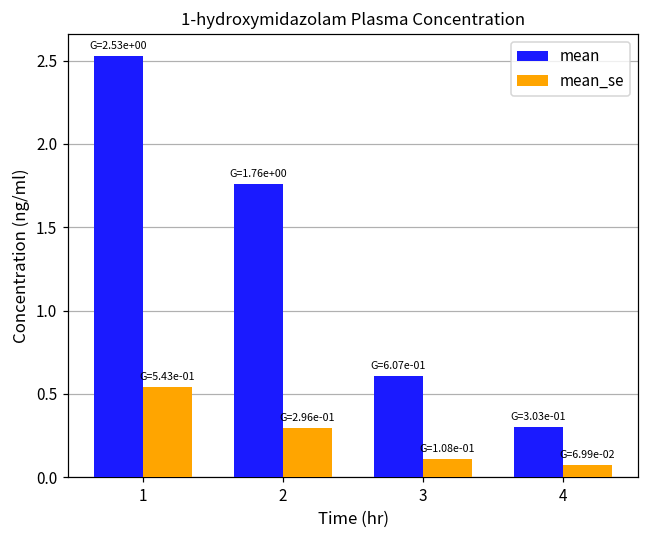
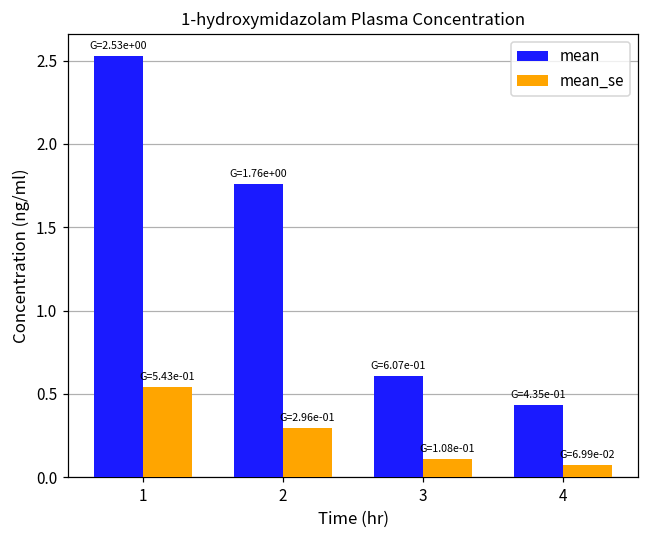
  {
    "mean": {
      "1": "2.53e+00",
      "2": "1.76e+00",
      "3": "6.07e-01",
-     "4": "3.03e-01"
+     "4": "4.35e-01"
    },
    "mean_se": {
      "1": "5.43e-01",
      "2": "2.96e-01",
      "3": "1.08e-01",
      "4": "6.99e-02"
    }
  }
